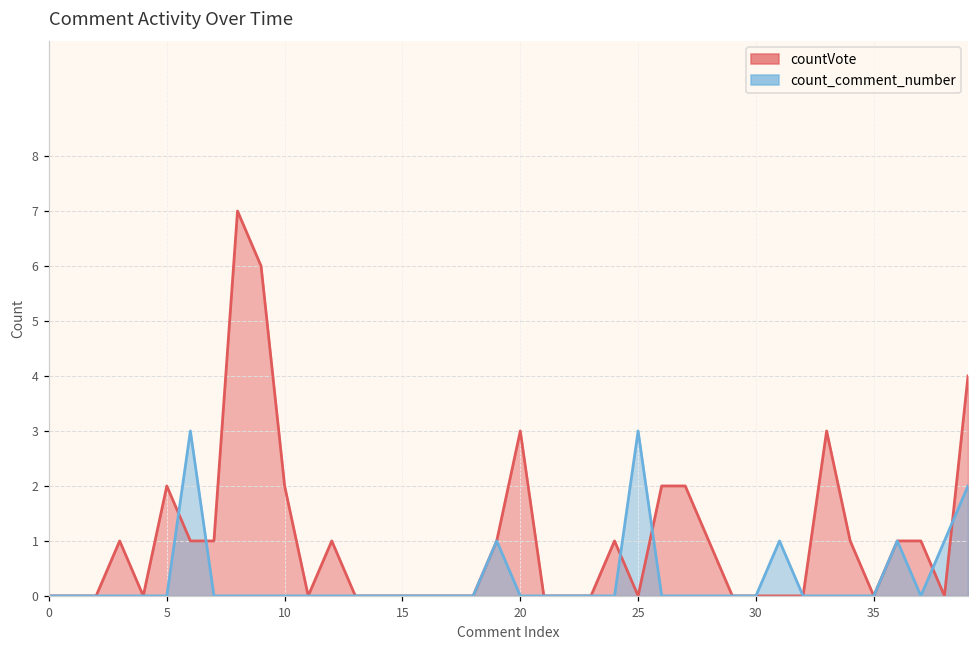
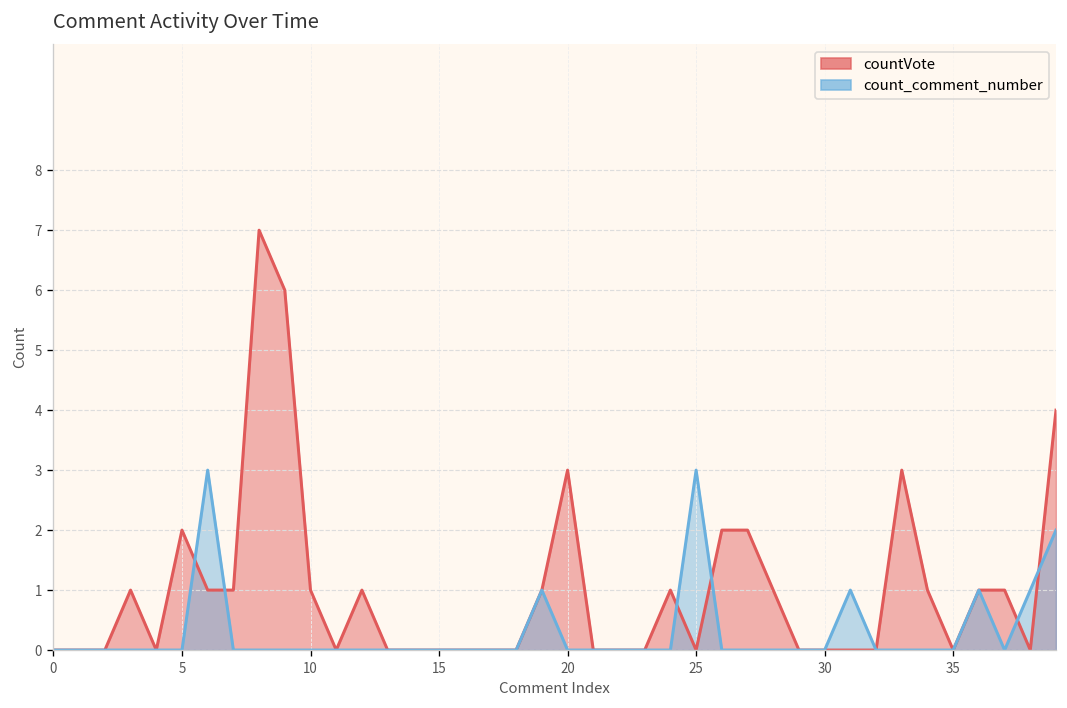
  {
    "countVote": {
      "5": 2,
-     "10": 2,
+     "10": 1,
      "20": 3,
      "25": 0
    },
    "count_comment_number": {
      "5": 0,
      "10": 0,
      "20": 0,
      "25": 3
    }
  }
